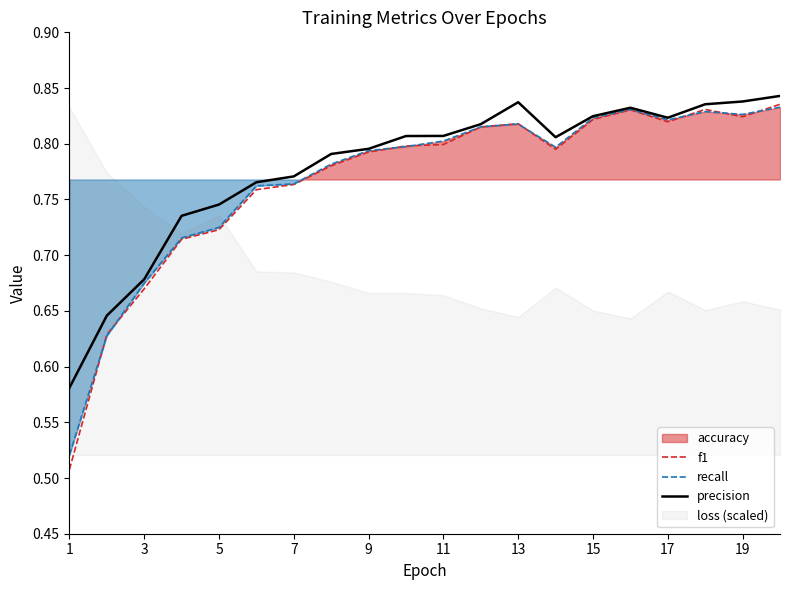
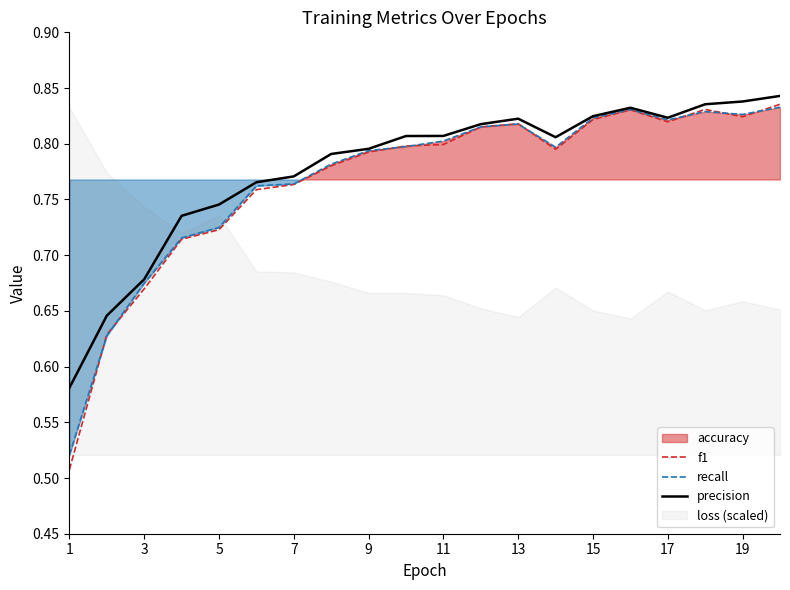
  {
    "precision": {
      "1": 0.581,
      "3": 0.678,
      "5": 0.745,
      "7": 0.771,
      "11": 0.807,
-     "13": 0.837,
+     "13": 0.822,
      "19": 0.838
    },
    "loss (scaled)": {
      "1": 0.833,
      "3": 0.743,
      "5": 0.736,
      "7": 0.684,
      "9": 0.666,
      "11": 0.664,
      "13": 0.644,
      "15": 0.650,
      "17": 0.667,
      "19": 0.659
    }
  }
